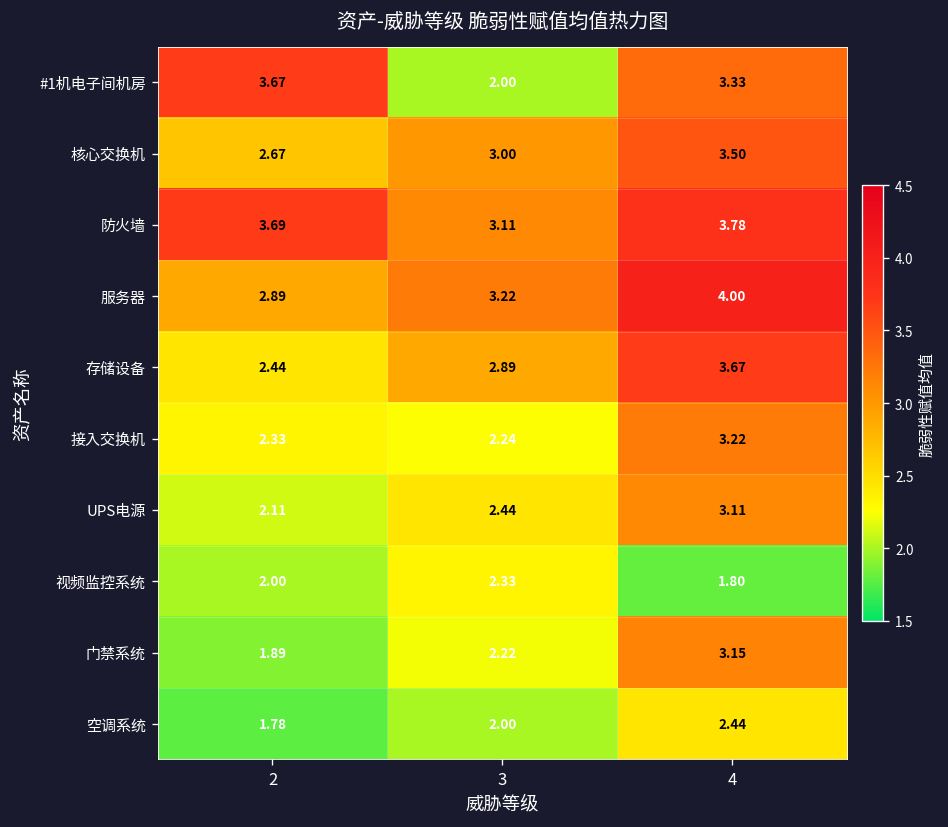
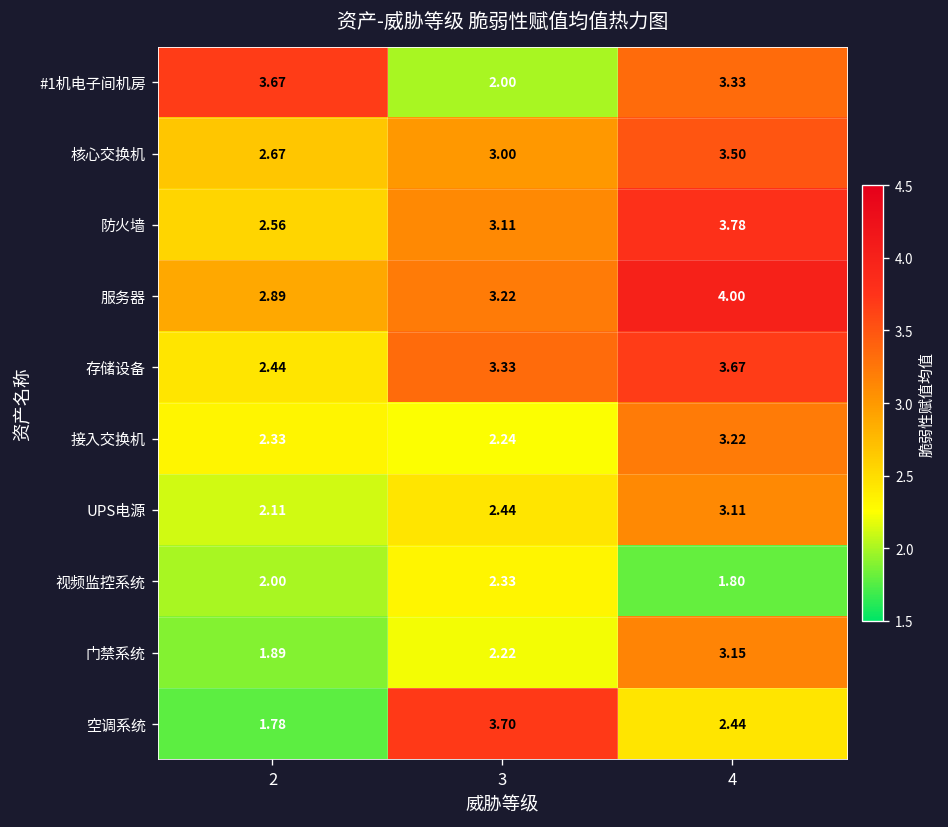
  {
    "#1机电子间机房": {
      "2": 3.67,
      "3": 2.00,
      "4": 3.33
    },
    "核心交换机": {
      "2": 2.67,
      "3": 3.00,
      "4": 3.50
    },
    "防火墙": {
-     "2": 3.69,
+     "2": 2.56,
      "3": 3.11,
      "4": 3.78
    },
    "服务器": {
      "2": 2.89,
      "3": 3.22,
      "4": 4.00
    },
    "存储设备": {
      "2": 2.44,
-     "3": 2.89,
+     "3": 3.33,
      "4": 3.67
    },
    "接入交换机": {
      "2": 2.33,
      "3": 2.24,
      "4": 3.22
    },
    "UPS电源": {
      "2": 2.11,
      "3": 2.44,
      "4": 3.11
    },
    "视频监控系统": {
      "2": 2.00,
      "3": 2.33,
      "4": 1.80
    },
    "门禁系统": {
      "2": 1.89,
      "3": 2.22,
      "4": 3.15
    },
    "空调系统": {
      "2": 1.78,
-     "3": 2.00,
+     "3": 3.70,
      "4": 2.44
    }
  }
